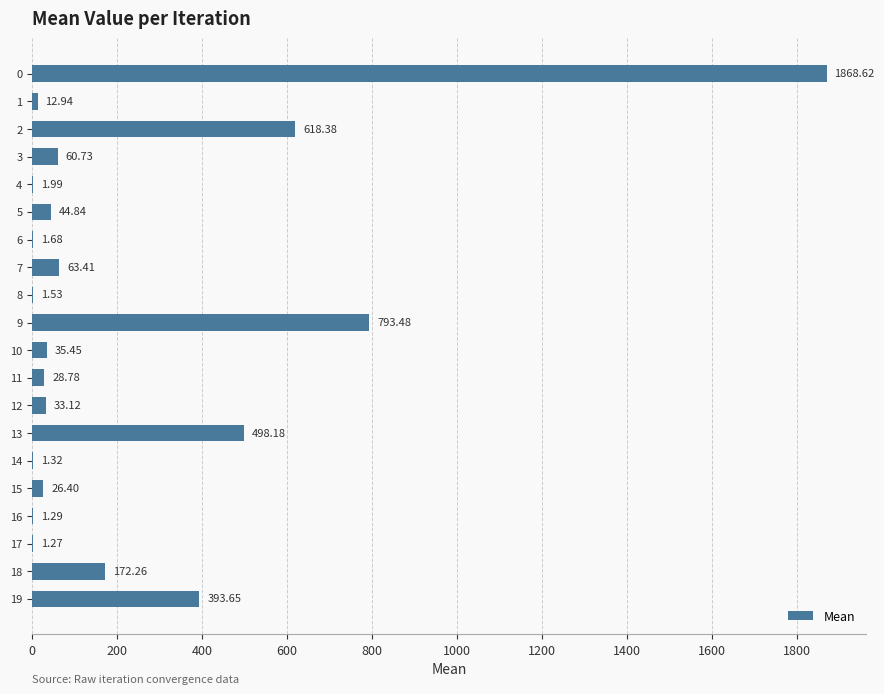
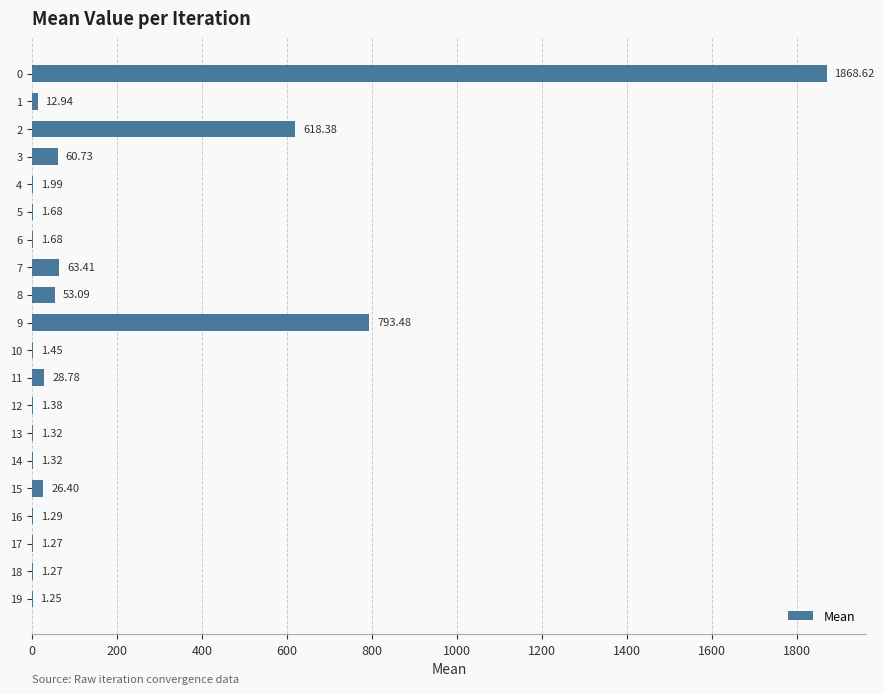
  {
    "0": 1868.62,
    "1": 12.94,
    "2": 618.38,
    "3": 60.73,
    "4": 1.99,
-   "5": 44.84,
+   "5": 1.68,
    "6": 1.68,
    "7": 63.41,
-   "8": 1.53,
+   "8": 53.09,
    "9": 793.48,
-   "10": 35.45,
+   "10": 1.45,
    "11": 28.78,
-   "12": 33.12,
-   "13": 498.18,
+   "12": 1.38,
+   "13": 1.32,
    "14": 1.32,
    "15": 26.40,
    "16": 1.29,
    "17": 1.27,
-   "18": 172.26,
-   "19": 393.65
+   "18": 1.27,
+   "19": 1.25
  }
